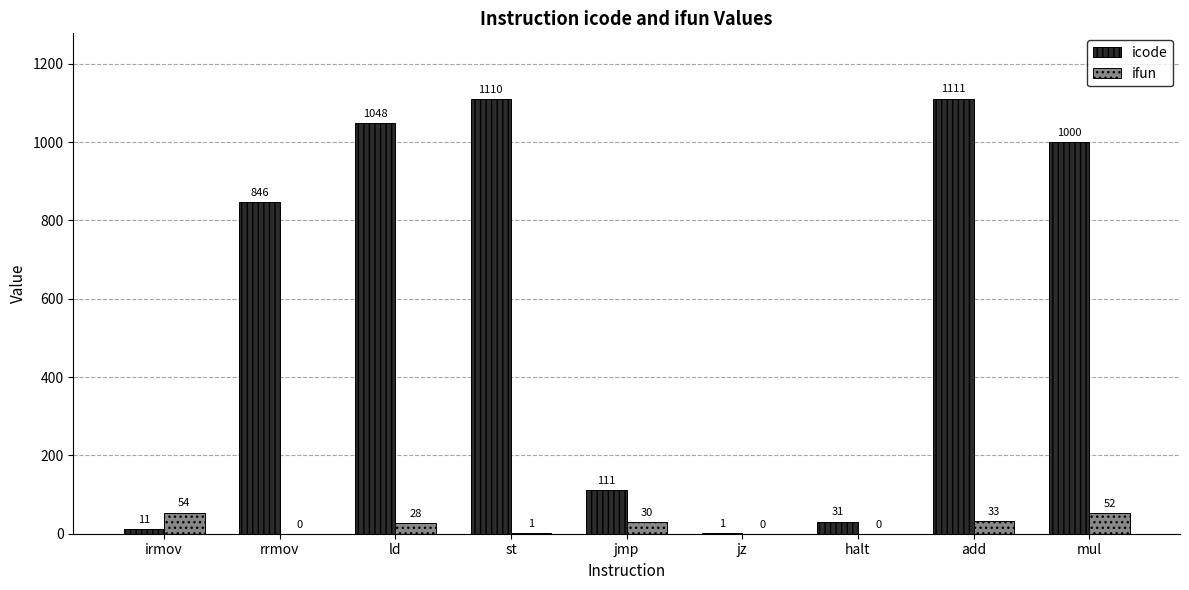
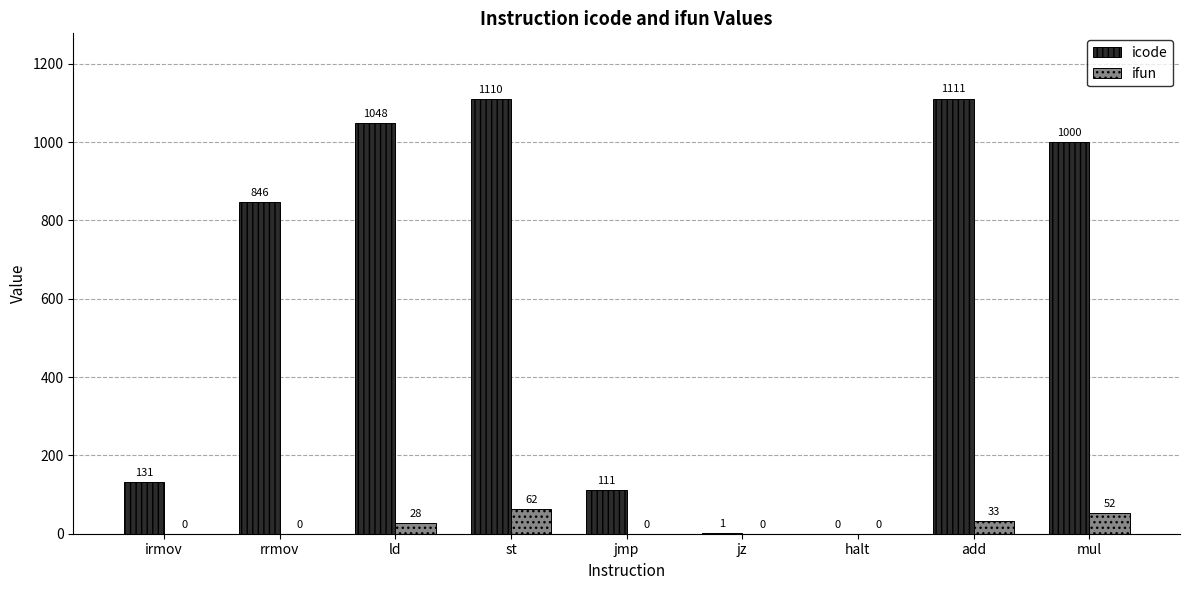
  {
    "icode": {
-     "irmov": 11,
+     "irmov": 131,
      "rrmov": 846,
      "ld": 1048,
      "st": 1110,
      "jmp": 111,
      "jz": 1,
-     "halt": 31,
+     "halt": 0,
      "add": 1111,
      "mul": 1000
    },
    "ifun": {
-     "irmov": 54,
+     "irmov": 0,
      "rrmov": 0,
      "ld": 28,
-     "st": 1,
-     "jmp": 30,
+     "st": 62,
+     "jmp": 0,
      "jz": 0,
      "halt": 0,
      "add": 33,
      "mul": 52
    }
  }
